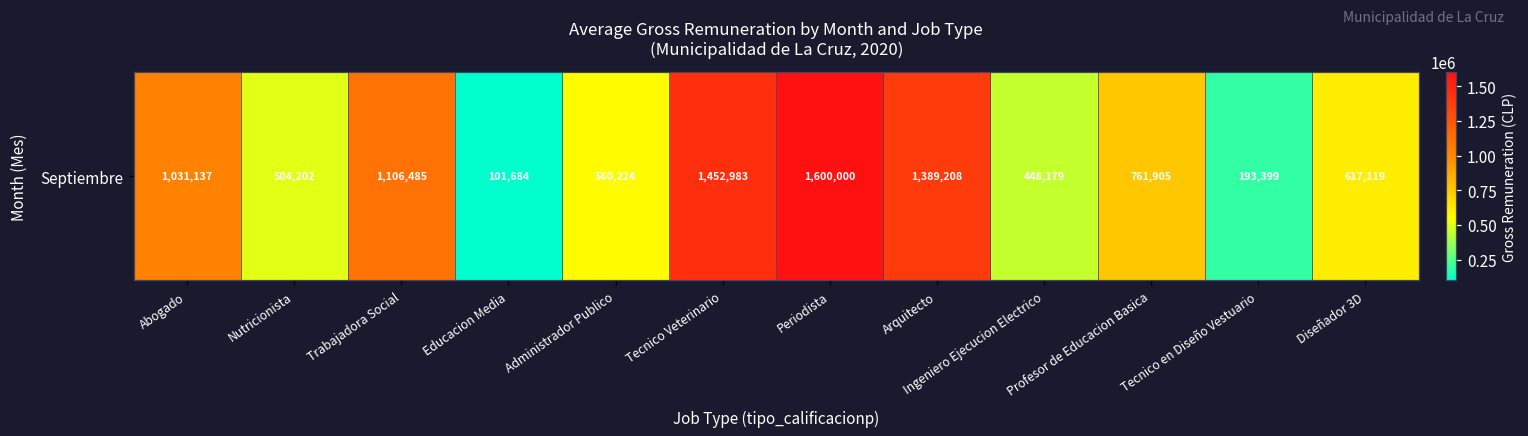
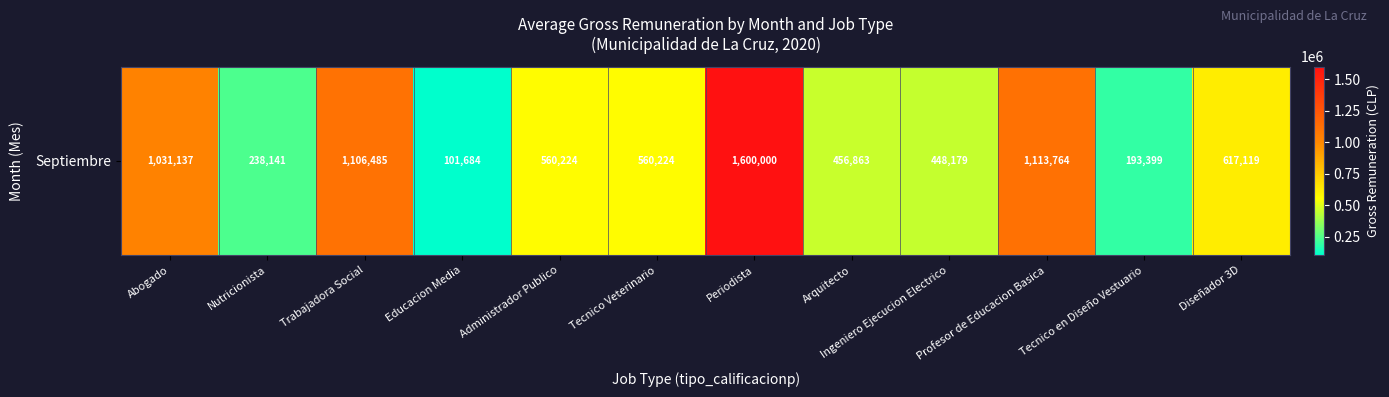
  {
    "Septiembre": {
      "Abogado": "1,031,137",
-     "Nutricionista": "504,202",
+     "Nutricionista": "238,141",
      "Trabajadora Social": "1,106,485",
      "Educacion Media": "101,684",
      "Administrador Publico": "560,224",
-     "Tecnico Veterinario": "1,452,983",
+     "Tecnico Veterinario": "560,224",
      "Periodista": "1,600,000",
-     "Arquitecto": "1,389,208",
+     "Arquitecto": "456,863",
      "Ingeniero Ejecucion Electrico": "448,179",
-     "Profesor de Educacion Basica": "761,905",
+     "Profesor de Educacion Basica": "1,113,764",
      "Tecnico en Diseño Vestuario": "193,399",
      "Diseñador 3D": "617,119"
    }
  }
